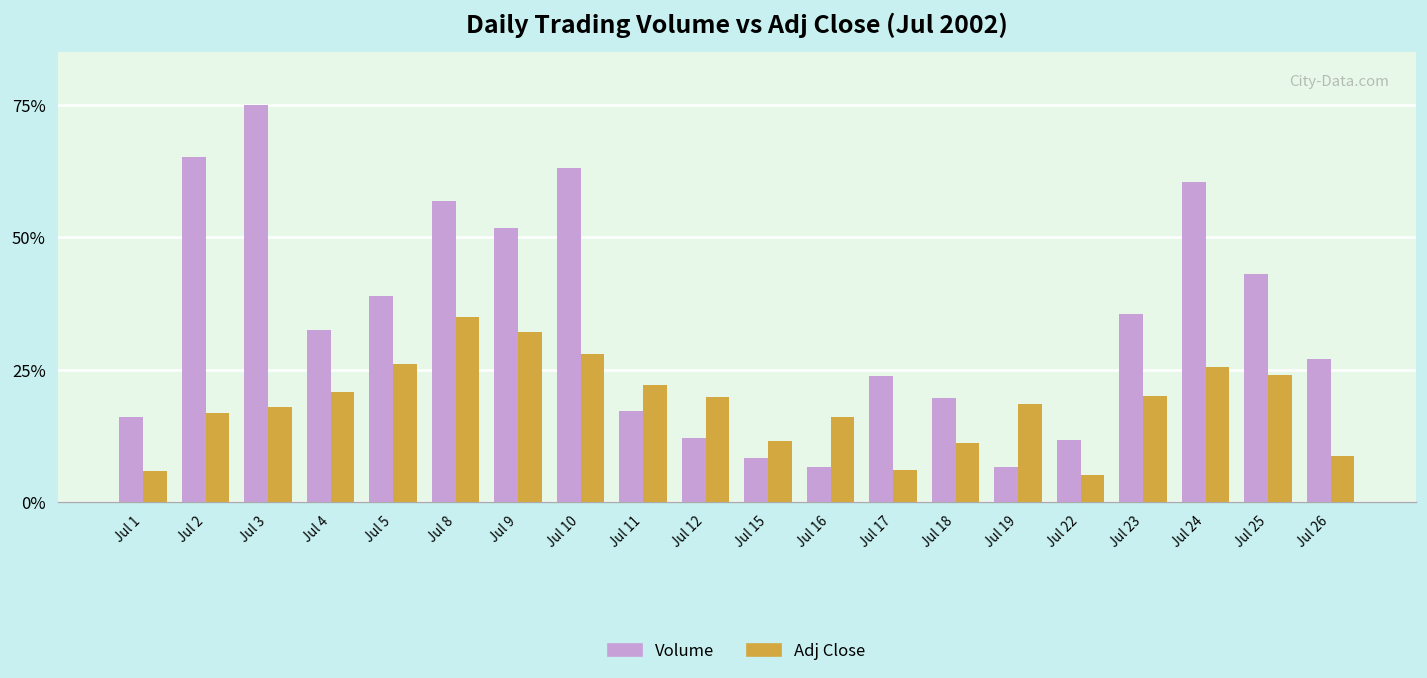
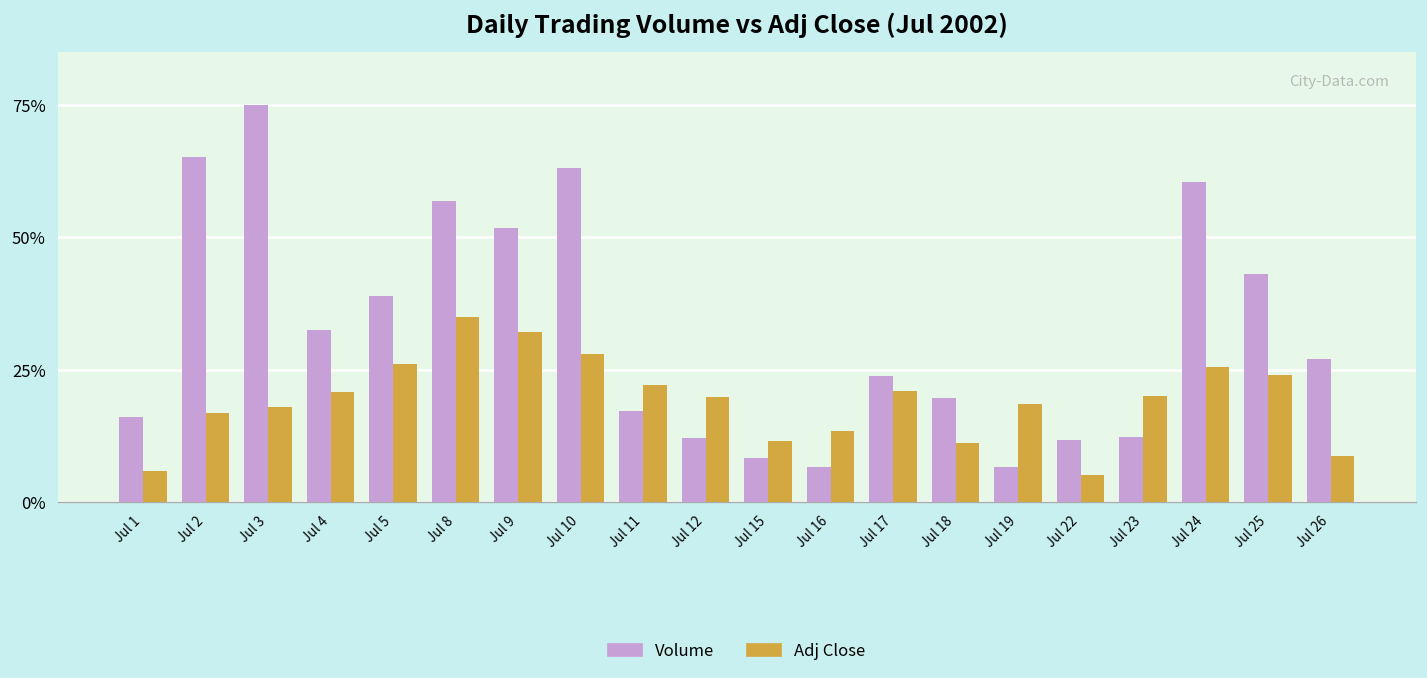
  {
    "Volume": {
      "Jul 1": "16%",
      "Jul 2": "65%",
      "Jul 3": "75%",
      "Jul 4": "32%",
      "Jul 5": "39%",
      "Jul 8": "57%",
      "Jul 9": "52%",
      "Jul 10": "63%",
      "Jul 11": "17%",
      "Jul 12": "12%",
      "Jul 15": "8%",
      "Jul 16": "7%",
      "Jul 17": "24%",
      "Jul 18": "20%",
      "Jul 19": "7%",
      "Jul 22": "12%",
-     "Jul 23": "36%",
+     "Jul 23": "12%",
      "Jul 24": "61%",
      "Jul 25": "43%",
      "Jul 26": "27%"
    },
    "Adj Close": {
      "Jul 1": "6%",
      "Jul 2": "17%",
      "Jul 3": "18%",
      "Jul 4": "21%",
      "Jul 5": "26%",
      "Jul 8": "35%",
      "Jul 9": "32%",
      "Jul 10": "28%",
      "Jul 11": "22%",
      "Jul 12": "20%",
      "Jul 15": "11%",
-     "Jul 16": "16%",
-     "Jul 17": "6%",
+     "Jul 16": "13%",
+     "Jul 17": "21%",
      "Jul 18": "11%",
      "Jul 19": "18%",
      "Jul 22": "5%",
      "Jul 23": "20%",
      "Jul 24": "25%",
      "Jul 25": "24%",
      "Jul 26": "9%"
    }
  }
